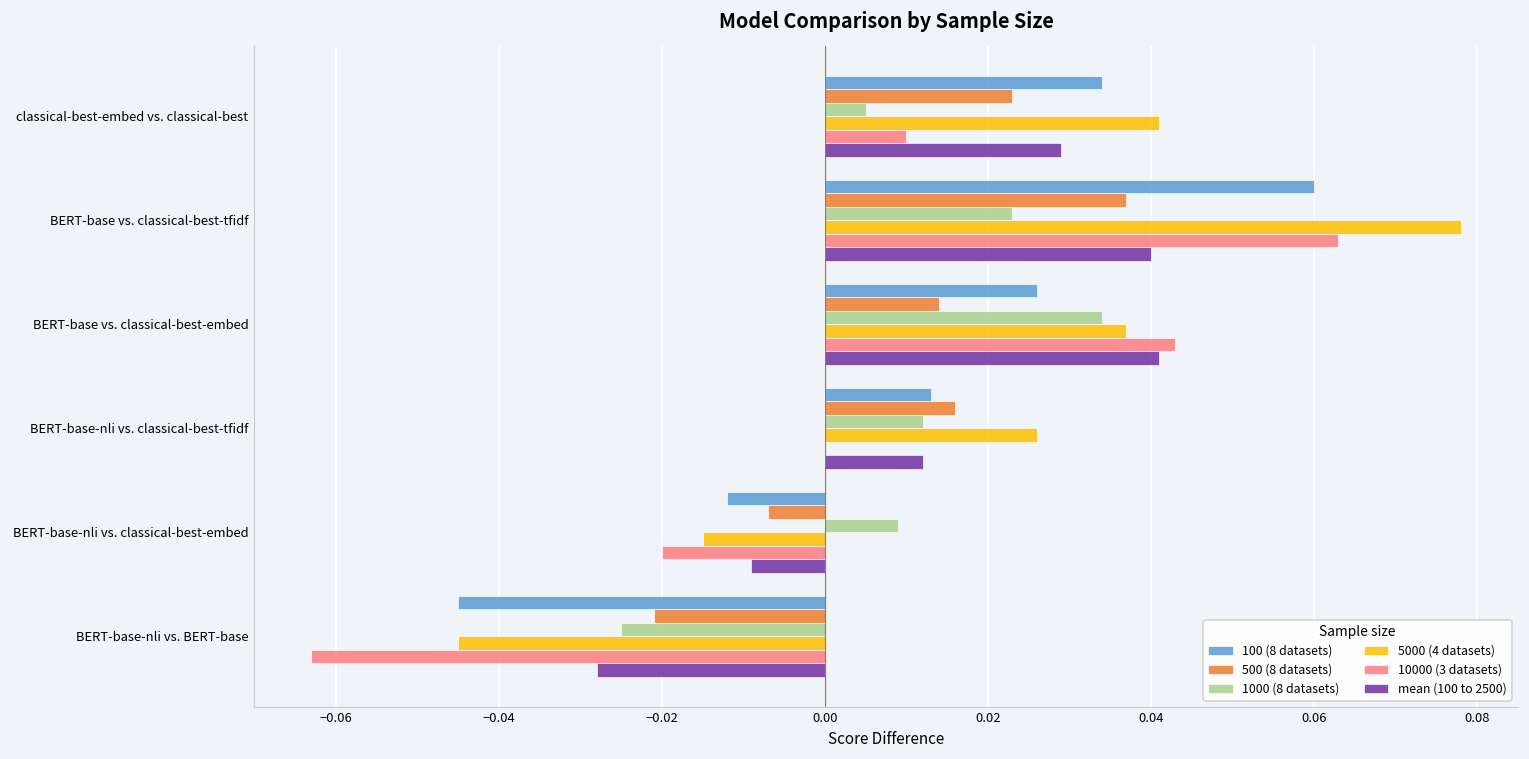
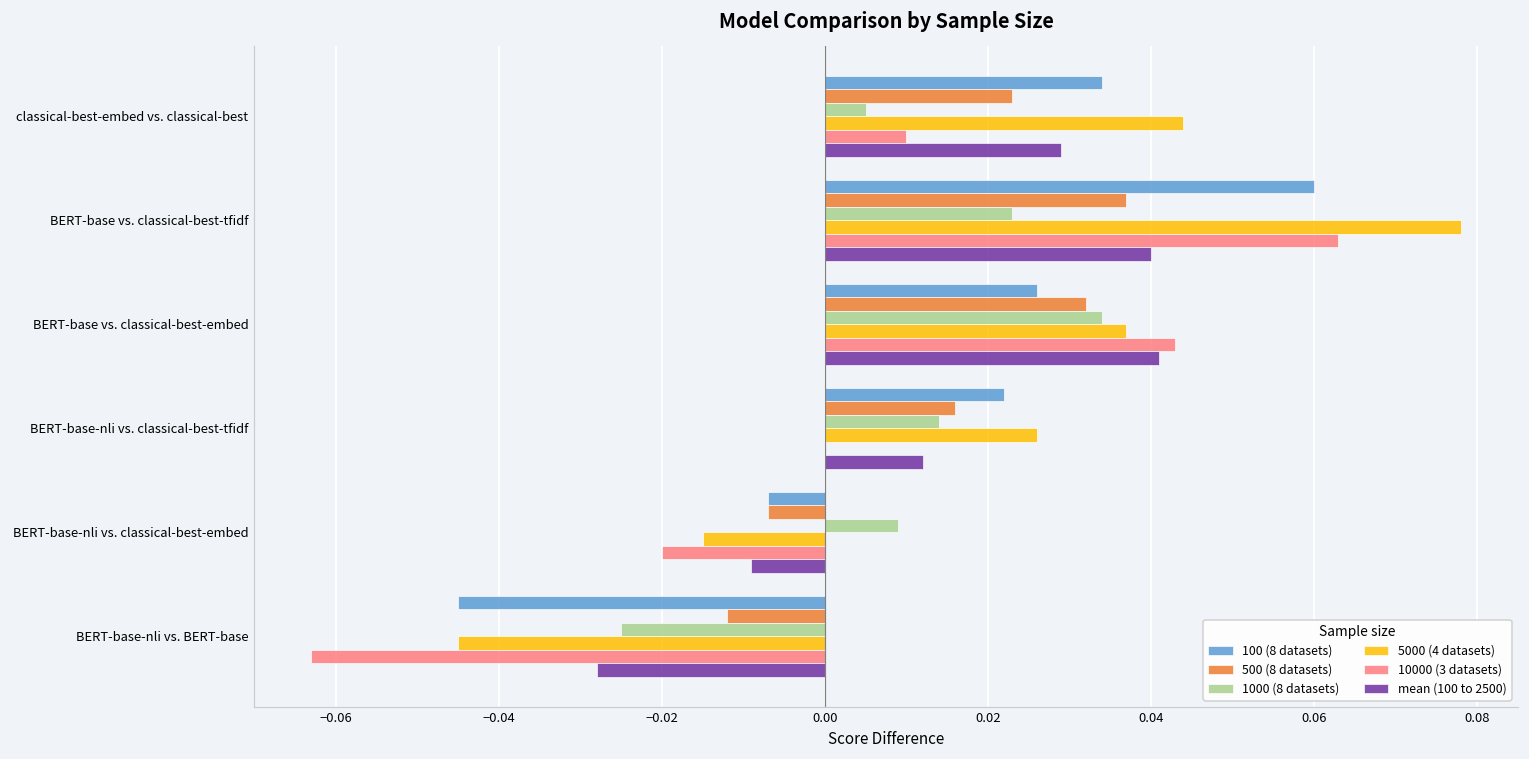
  {
    "100 (8 datasets)": {
      "classical-best-embed vs. classical-best": 0.034,
      "BERT-base vs. classical-best-tfidf": 0.060,
      "BERT-base vs. classical-best-embed": 0.026,
-     "BERT-base-nli vs. classical-best-tfidf": 0.013,
-     "BERT-base-nli vs. classical-best-embed": -0.012,
+     "BERT-base-nli vs. classical-best-tfidf": 0.022,
+     "BERT-base-nli vs. classical-best-embed": -0.007,
      "BERT-base-nli vs. BERT-base": -0.045
    },
    "500 (8 datasets)": {
      "classical-best-embed vs. classical-best": 0.023,
      "BERT-base vs. classical-best-tfidf": 0.037,
-     "BERT-base vs. classical-best-embed": 0.014,
+     "BERT-base vs. classical-best-embed": 0.032,
      "BERT-base-nli vs. classical-best-tfidf": 0.016,
      "BERT-base-nli vs. classical-best-embed": -0.007,
-     "BERT-base-nli vs. BERT-base": -0.021
+     "BERT-base-nli vs. BERT-base": -0.012
    },
    "1000 (8 datasets)": {
      "classical-best-embed vs. classical-best": 0.005,
      "BERT-base vs. classical-best-tfidf": 0.023,
      "BERT-base vs. classical-best-embed": 0.034,
-     "BERT-base-nli vs. classical-best-tfidf": 0.012,
+     "BERT-base-nli vs. classical-best-tfidf": 0.014,
      "BERT-base-nli vs. classical-best-embed": 0.009,
      "BERT-base-nli vs. BERT-base": -0.025
    },
    "5000 (4 datasets)": {
-     "classical-best-embed vs. classical-best": 0.041,
+     "classical-best-embed vs. classical-best": 0.044,
      "BERT-base vs. classical-best-tfidf": 0.078,
      "BERT-base vs. classical-best-embed": 0.037,
      "BERT-base-nli vs. classical-best-tfidf": 0.026,
      "BERT-base-nli vs. classical-best-embed": -0.015,
      "BERT-base-nli vs. BERT-base": -0.045
    },
    "10000 (3 datasets)": {
      "classical-best-embed vs. classical-best": 0.010,
      "BERT-base vs. classical-best-tfidf": 0.063,
      "BERT-base vs. classical-best-embed": 0.043,
      "BERT-base-nli vs. classical-best-tfidf": 0.000,
      "BERT-base-nli vs. classical-best-embed": -0.020,
      "BERT-base-nli vs. BERT-base": -0.063
    },
    "mean (100 to 2500)": {
      "classical-best-embed vs. classical-best": 0.029,
      "BERT-base vs. classical-best-tfidf": 0.040,
      "BERT-base vs. classical-best-embed": 0.041,
      "BERT-base-nli vs. classical-best-tfidf": 0.012,
      "BERT-base-nli vs. classical-best-embed": -0.009,
      "BERT-base-nli vs. BERT-base": -0.028
    }
  }
